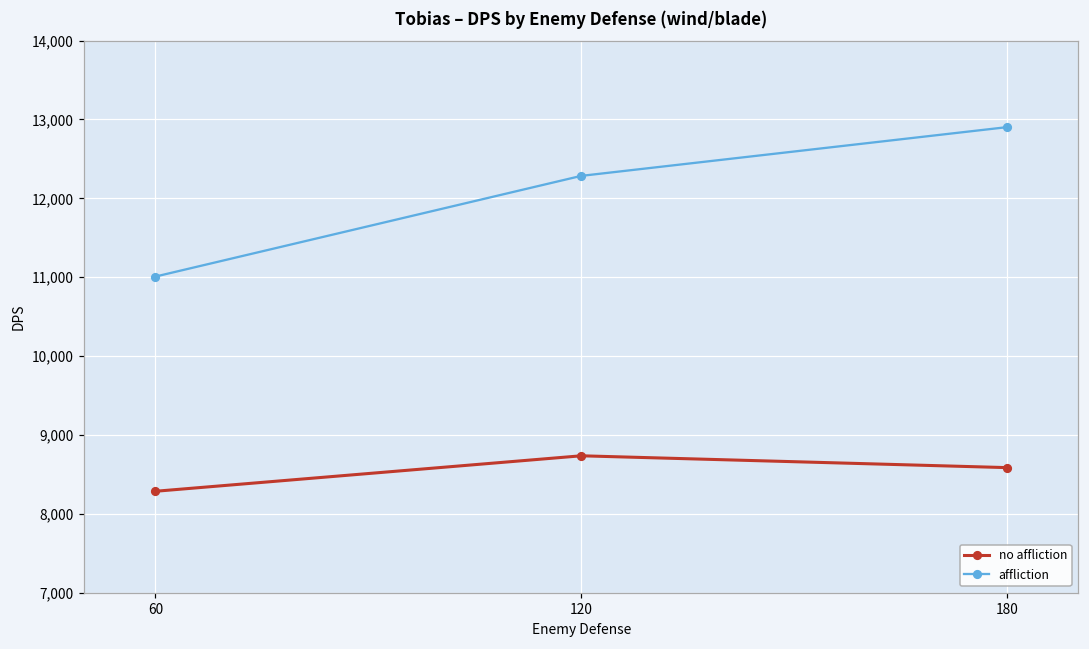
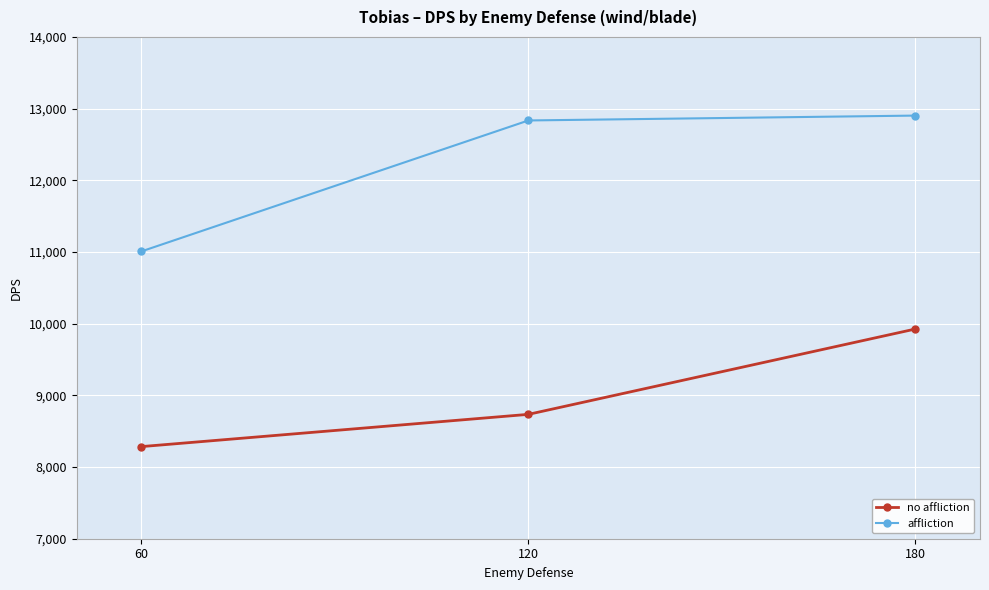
  {
    "no affliction": {
      "60": "8,300",
      "120": "8,700",
-     "180": "8,600"
+     "180": "9,900"
    },
    "affliction": {
      "60": "11,000",
-     "120": "12,300",
+     "120": "12,800",
      "180": "12,900"
    }
  }
